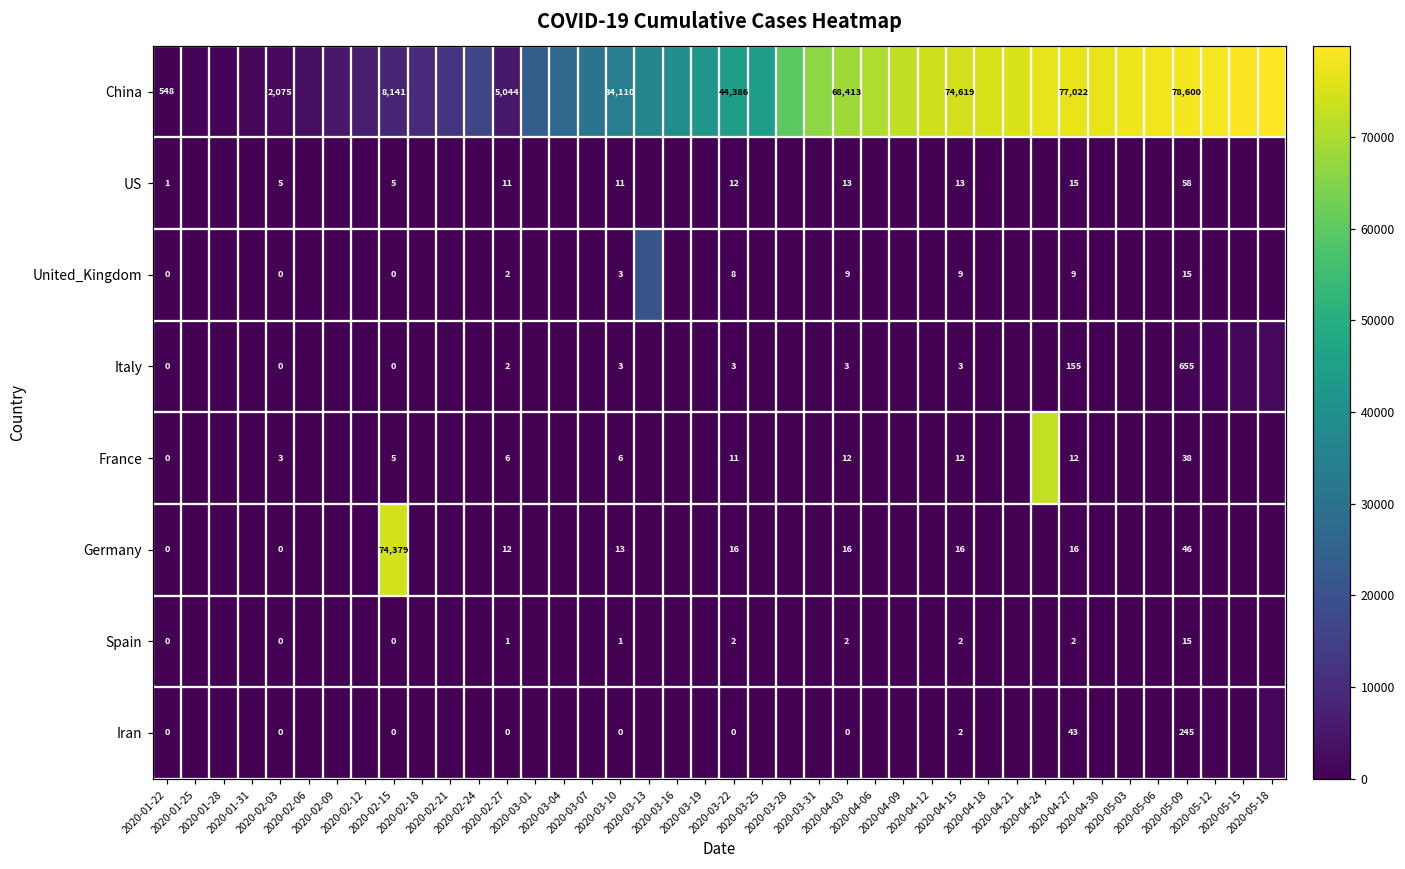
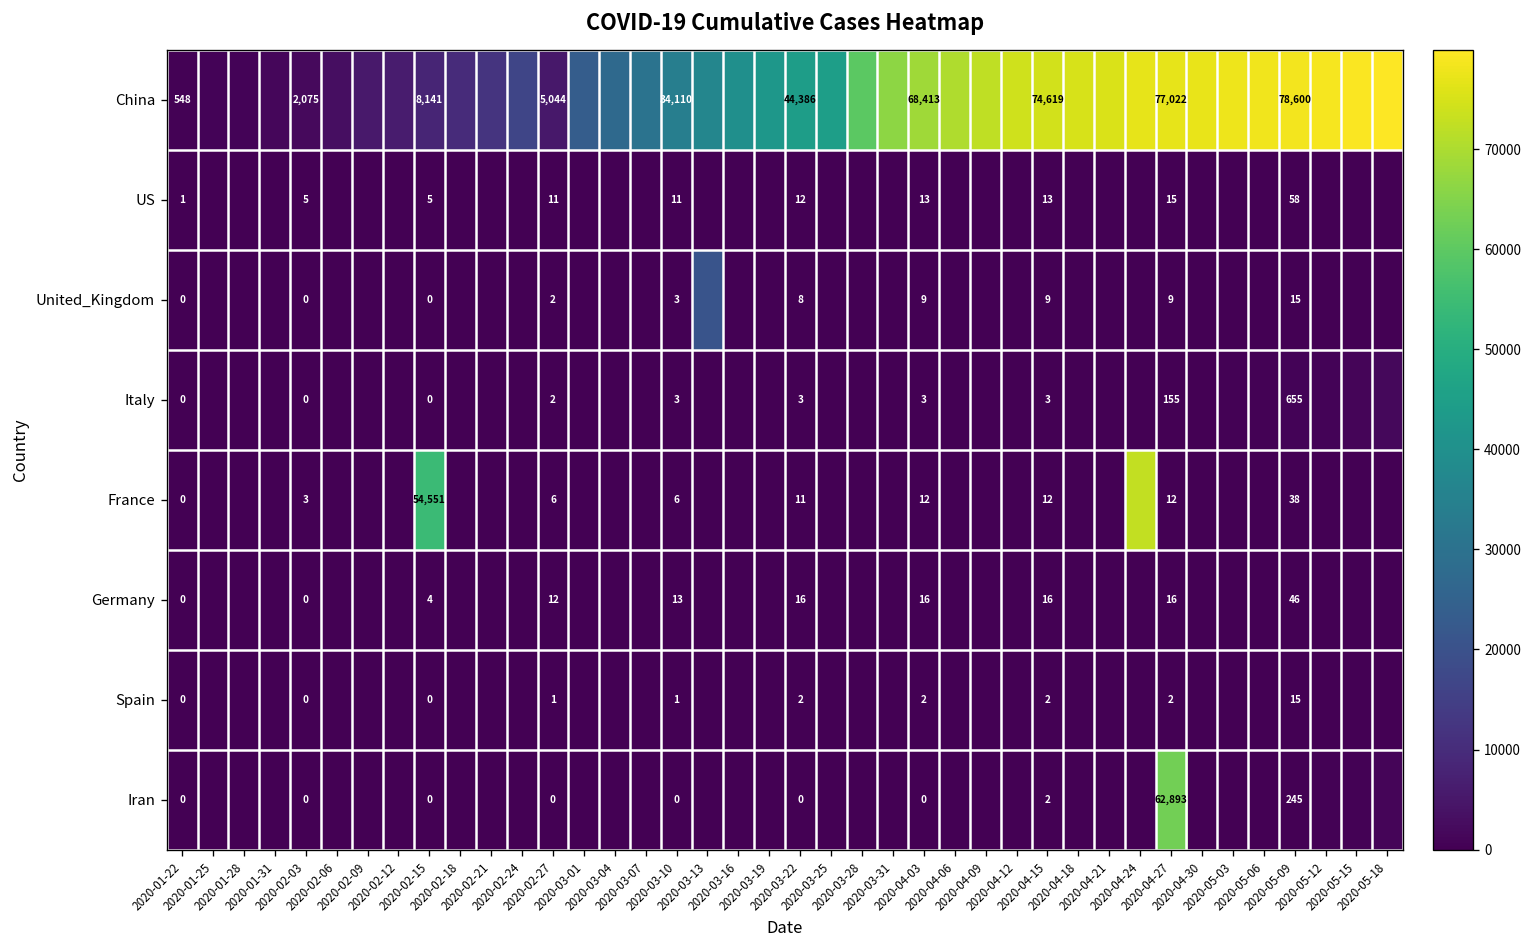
  {
    "China": {
      "2020-01-22": "548",
      "2020-02-03": "2,075",
      "2020-02-15": "8,141",
      "2020-02-27": "5,044",
      "2020-03-10": "34,110",
      "2020-03-22": "44,386",
      "2020-04-03": "68,413",
      "2020-04-15": "74,619",
      "2020-04-27": "77,022",
      "2020-05-09": "78,600"
    },
    "US": {
      "2020-01-22": "1",
      "2020-02-03": "5",
      "2020-02-15": "5",
      "2020-02-27": "11",
      "2020-03-10": "11",
      "2020-03-22": "12",
      "2020-04-03": "13",
      "2020-04-15": "13",
      "2020-04-27": "15",
      "2020-05-09": "58"
    },
    "United_Kingdom": {
      "2020-01-22": "0",
      "2020-02-03": "0",
      "2020-02-15": "0",
      "2020-02-27": "2",
      "2020-03-10": "3",
      "2020-03-22": "8",
      "2020-04-03": "9",
      "2020-04-15": "9",
      "2020-04-27": "9",
      "2020-05-09": "15"
    },
    "Italy": {
      "2020-01-22": "0",
      "2020-02-03": "0",
      "2020-02-15": "0",
      "2020-02-27": "2",
      "2020-03-10": "3",
      "2020-03-22": "3",
      "2020-04-03": "3",
      "2020-04-15": "3",
      "2020-04-27": "155",
      "2020-05-09": "655"
    },
    "France": {
      "2020-01-22": "0",
      "2020-02-03": "3",
-     "2020-02-15": "5",
+     "2020-02-15": "54,551",
      "2020-02-27": "6",
      "2020-03-10": "6",
      "2020-03-22": "11",
      "2020-04-03": "12",
      "2020-04-15": "12",
      "2020-04-27": "12",
      "2020-05-09": "38"
    },
    "Germany": {
      "2020-01-22": "0",
      "2020-02-03": "0",
-     "2020-02-15": "74,379",
+     "2020-02-15": "4",
      "2020-02-27": "12",
      "2020-03-10": "13",
      "2020-03-22": "16",
      "2020-04-03": "16",
      "2020-04-15": "16",
      "2020-04-27": "16",
      "2020-05-09": "46"
    },
    "Spain": {
      "2020-01-22": "0",
      "2020-02-03": "0",
      "2020-02-15": "0",
      "2020-02-27": "1",
      "2020-03-10": "1",
      "2020-03-22": "2",
      "2020-04-03": "2",
      "2020-04-15": "2",
      "2020-04-27": "2",
      "2020-05-09": "15"
    },
    "Iran": {
      "2020-01-22": "0",
      "2020-02-03": "0",
      "2020-02-15": "0",
      "2020-02-27": "0",
      "2020-03-10": "0",
      "2020-03-22": "0",
      "2020-04-03": "0",
      "2020-04-15": "2",
-     "2020-04-27": "43",
+     "2020-04-27": "62,893",
      "2020-05-09": "245"
    }
  }
